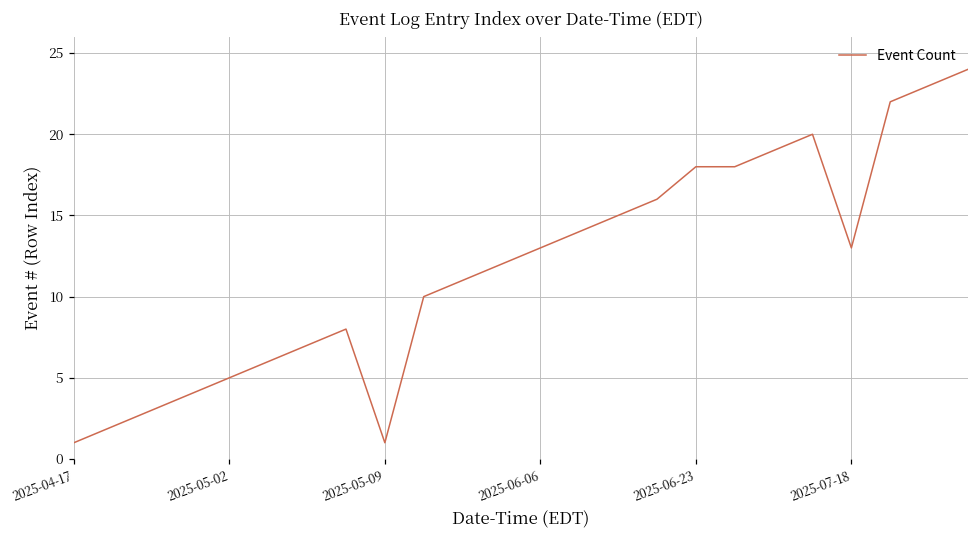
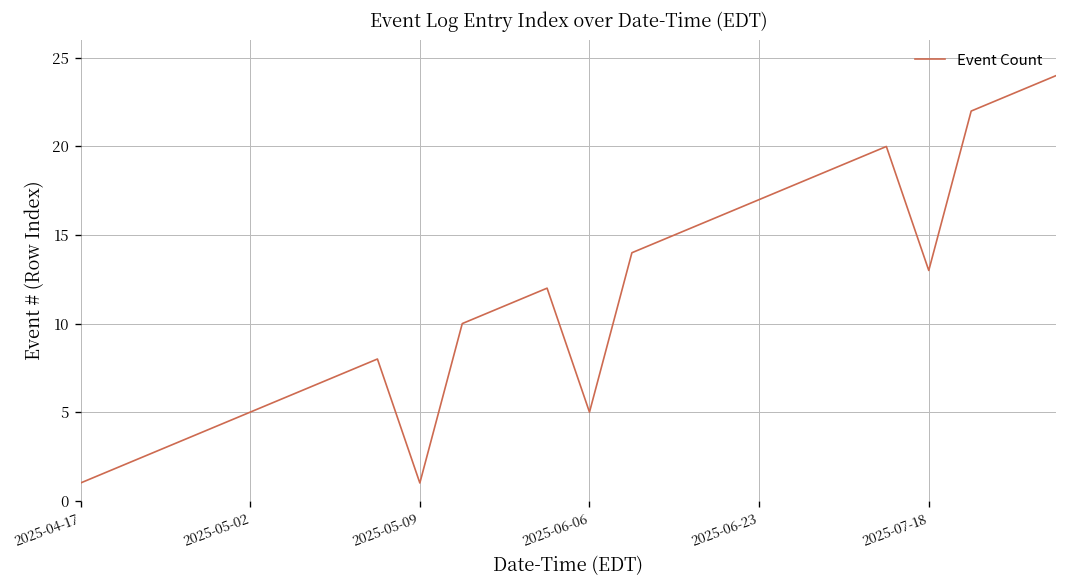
  {
    "2025-04-17": 1,
    "2025-05-02": 5,
    "2025-05-09": 1,
-   "2025-06-06": 13,
-   "2025-06-23": 18,
+   "2025-06-06": 5,
+   "2025-06-23": 17,
    "2025-07-18": 13
  }
